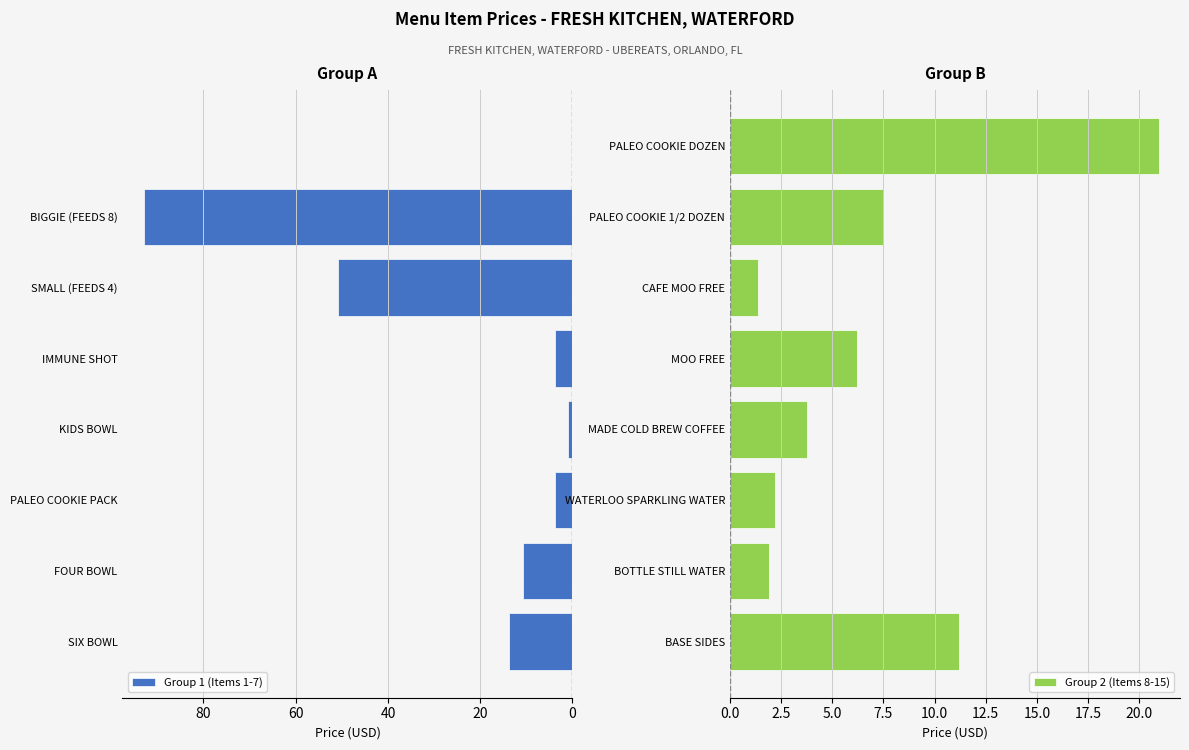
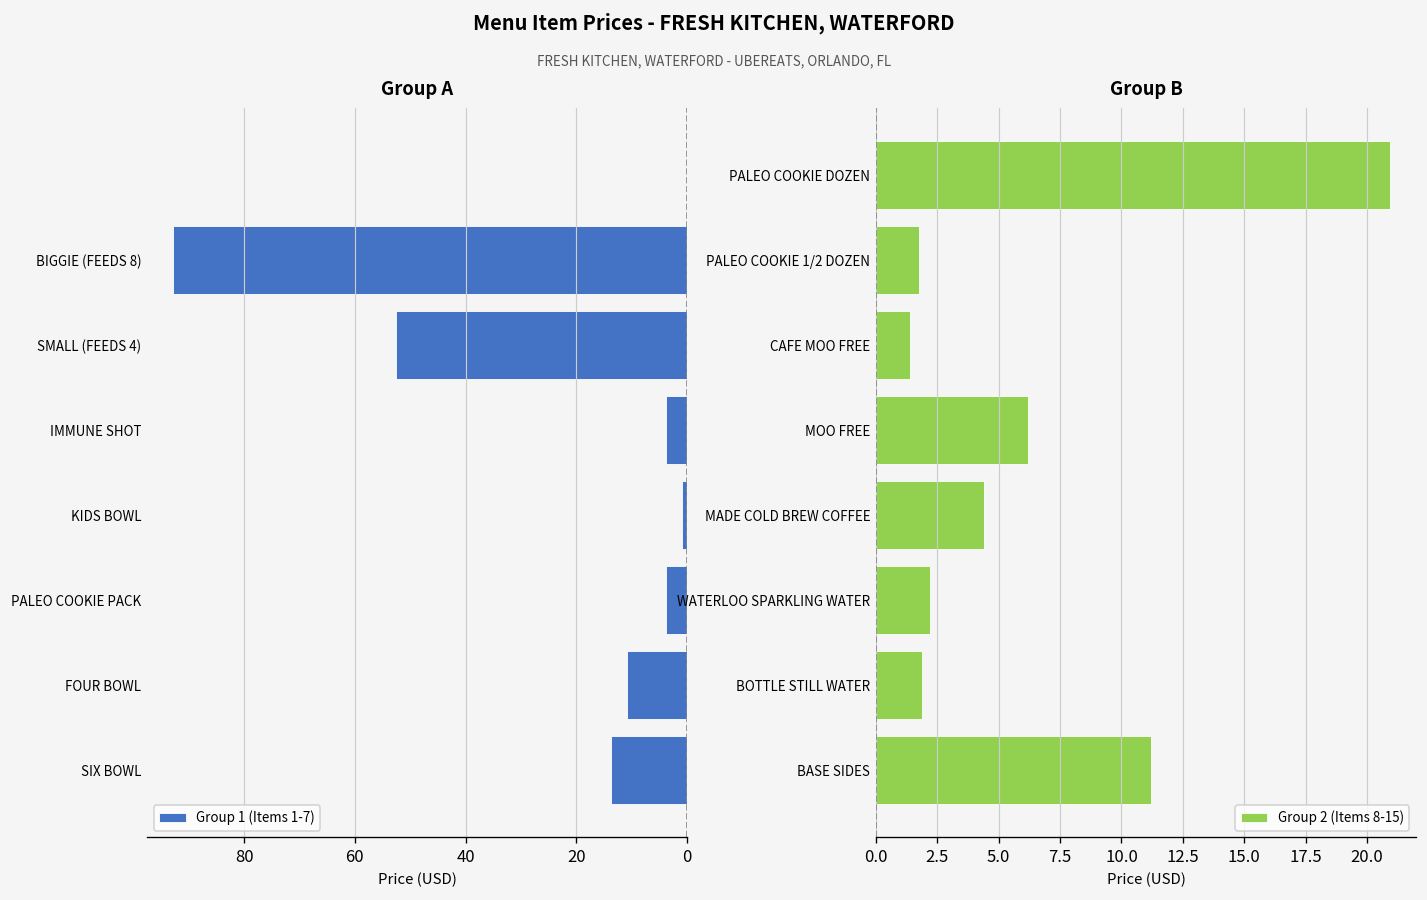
  {
    "Group A": {
      "BIGGIE (FEEDS 8)": 93,
-     "SMALL (FEEDS 4)": 51,
+     "SMALL (FEEDS 4)": 53,
      "IMMUNE SHOT": 4,
      "KIDS BOWL": 1,
      "PALEO COOKIE PACK": 4,
      "FOUR BOWL": 11,
      "SIX BOWL": 14
    },
    "Group B": {
      "PALEO COOKIE DOZEN": 21.0,
-     "PALEO COOKIE 1/2 DOZEN": 7.5,
+     "PALEO COOKIE 1/2 DOZEN": 1.8,
      "CAFE MOO FREE": 1.4,
      "MOO FREE": 6.2,
-     "MADE COLD BREW COFFEE": 3.8,
+     "MADE COLD BREW COFFEE": 4.4,
      "WATERLOO SPARKLING WATER": 2.2,
      "BOTTLE STILL WATER": 1.9,
      "BASE SIDES": 11.2
    }
  }
